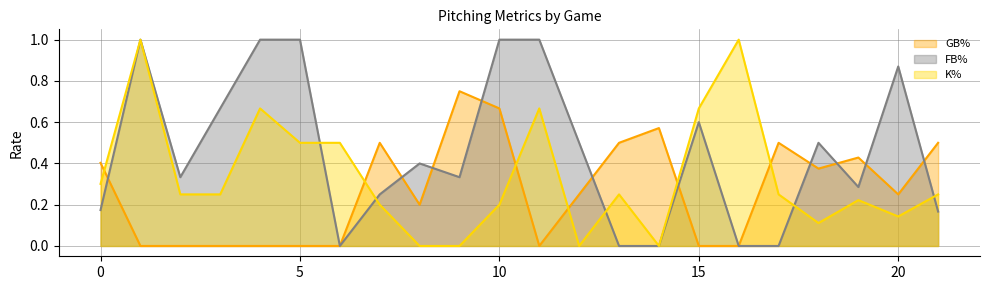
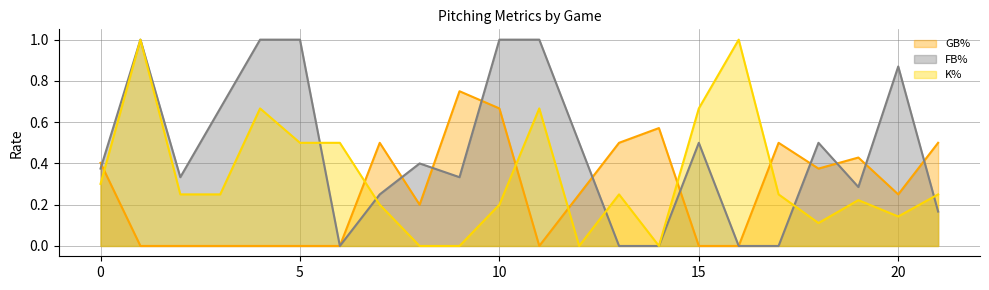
  {
    "FB%": {
-     "0": 0.17,
+     "0": 0.38,
      "5": 1.00,
      "10": 1.00,
-     "15": 0.6,
+     "15": 0.5,
      "20": 0.87
    }
  }
